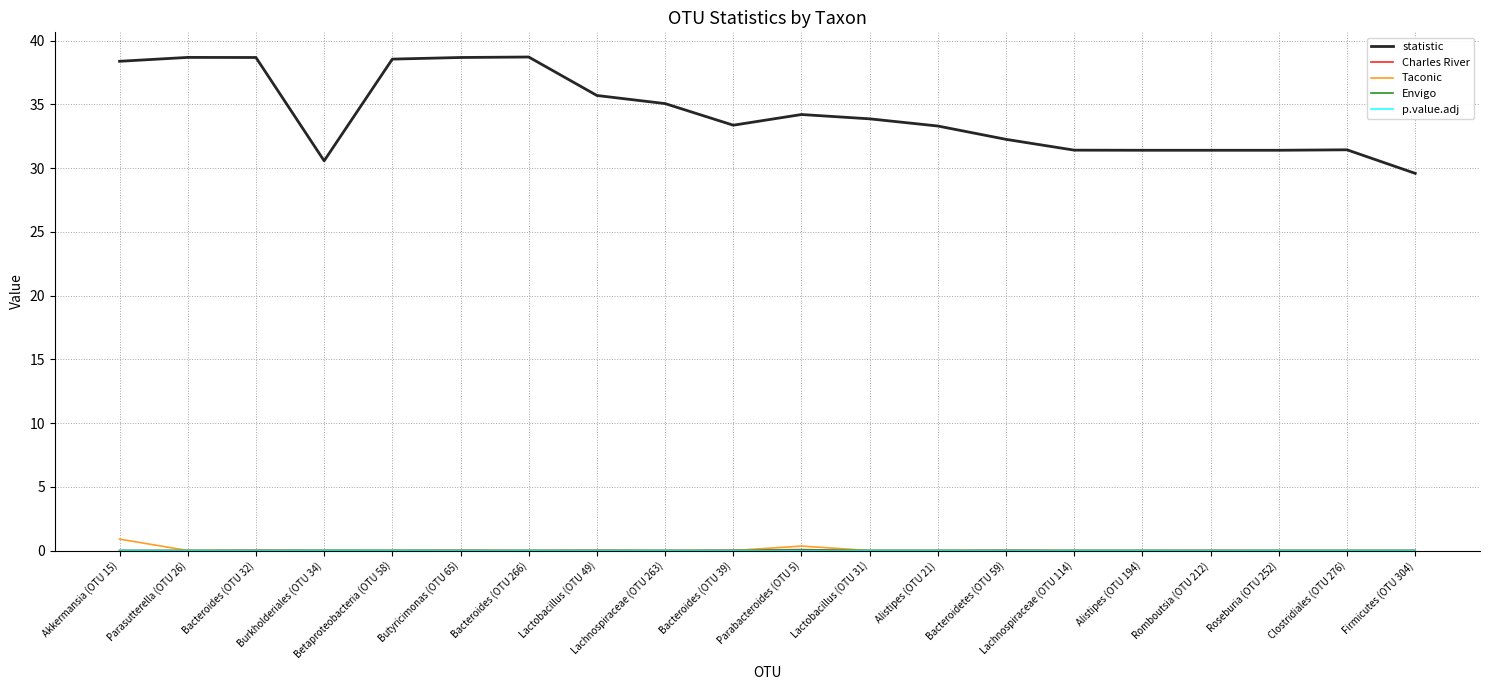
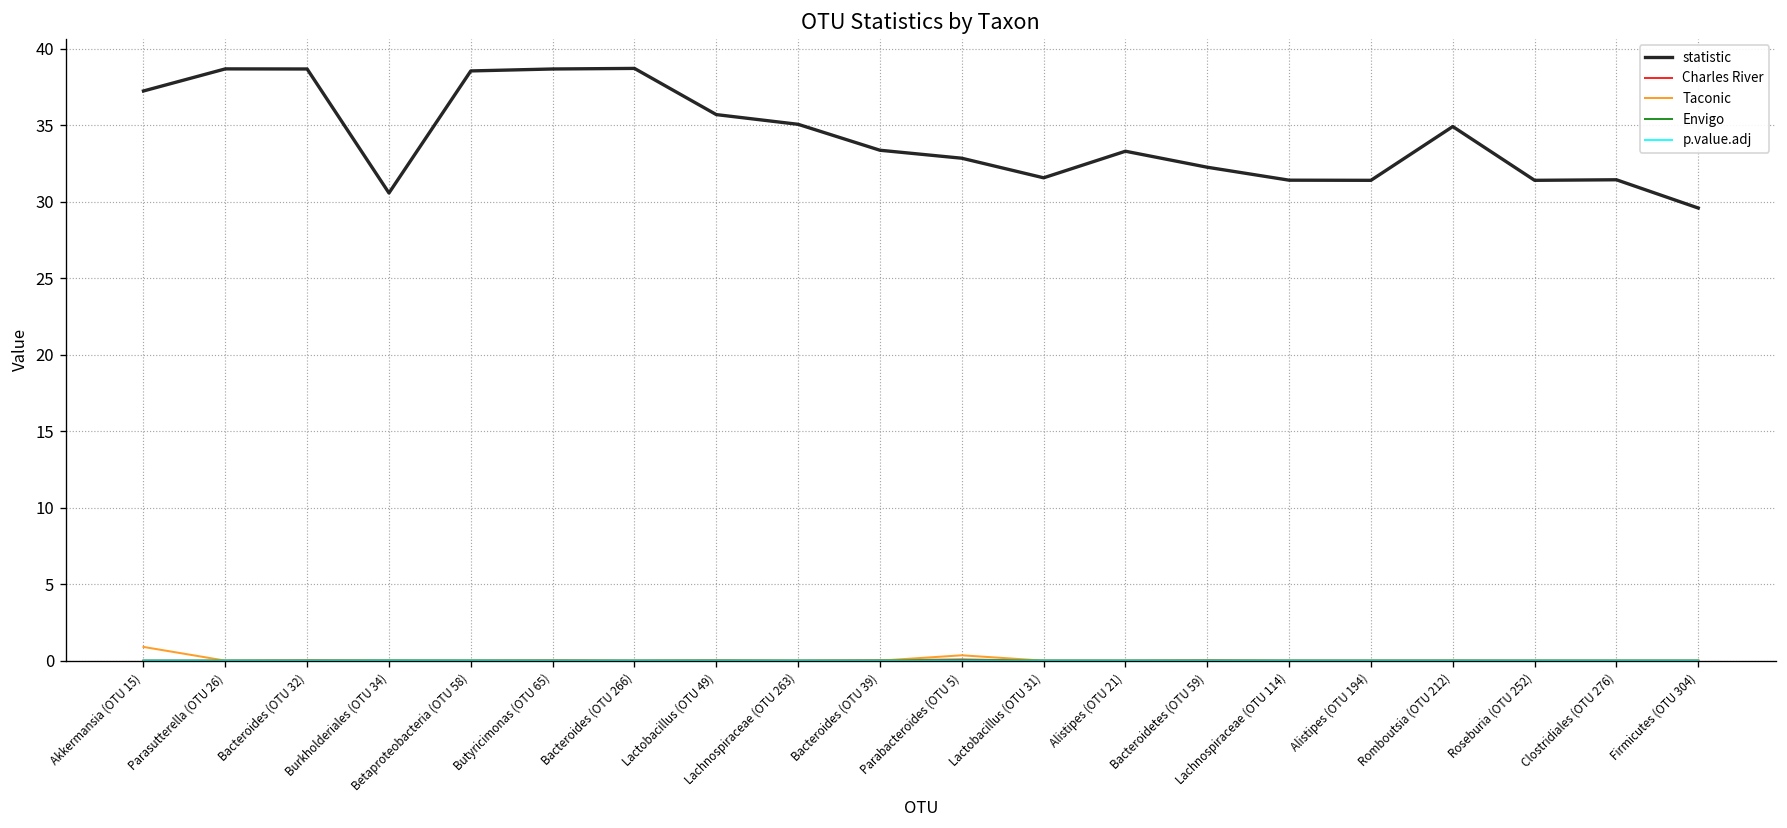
  {
    "statistic": {
-     "Akkermansia (OTU 15)": 38.4,
+     "Akkermansia (OTU 15)": 37.2,
      "Parasutterella (OTU 26)": 38.7,
      "Bacteroides (OTU 32)": 38.7,
      "Burkholderiales (OTU 34)": 30.6,
      "Betaproteobacteria (OTU 58)": 38.5,
      "Butyricimonas (OTU 65)": 38.7,
      "Bacteroides (OTU 266)": 38.7,
      "Lactobacillus (OTU 49)": 35.7,
      "Lachnospiraceae (OTU 263)": 35.1,
      "Bacteroides (OTU 39)": 33.4,
-     "Parabacteroides (OTU 5)": 34.2,
-     "Lactobacillus (OTU 31)": 33.9,
+     "Parabacteroides (OTU 5)": 32.8,
+     "Lactobacillus (OTU 31)": 31.6,
      "Alistipes (OTU 21)": 33.3,
      "Bacteroidetes (OTU 59)": 32.2,
      "Lachnospiraceae (OTU 114)": 31.4,
      "Alistipes (OTU 194)": 31.4,
-     "Romboutsia (OTU 212)": 31.4,
+     "Romboutsia (OTU 212)": 34.9,
      "Roseburia (OTU 252)": 31.4,
      "Clostridiales (OTU 276)": 31.4,
      "Firmicutes (OTU 304)": 29.6
    },
    "p.value.adj": {
      "Akkermansia (OTU 15)": 0.0
    },
    "Taconic": {
      "Akkermansia (OTU 15)": 0.9,
      "Parabacteroides (OTU 5)": 0.3
    }
  }
